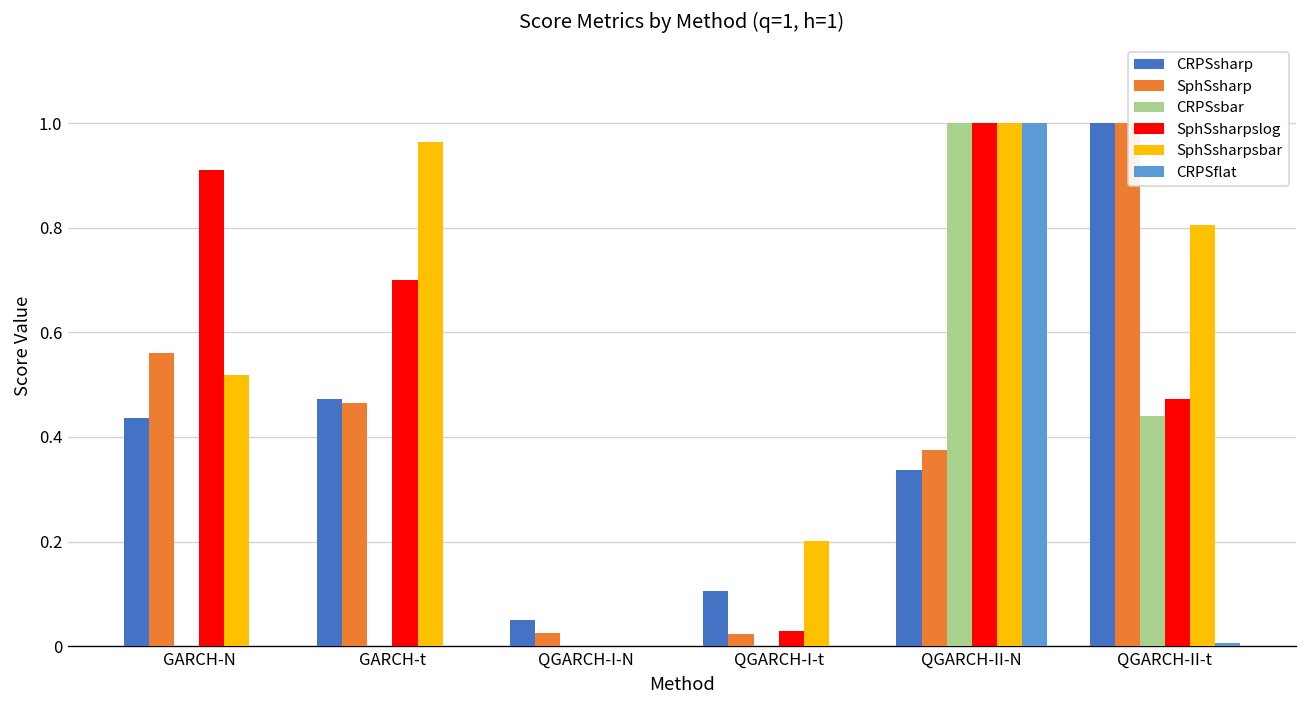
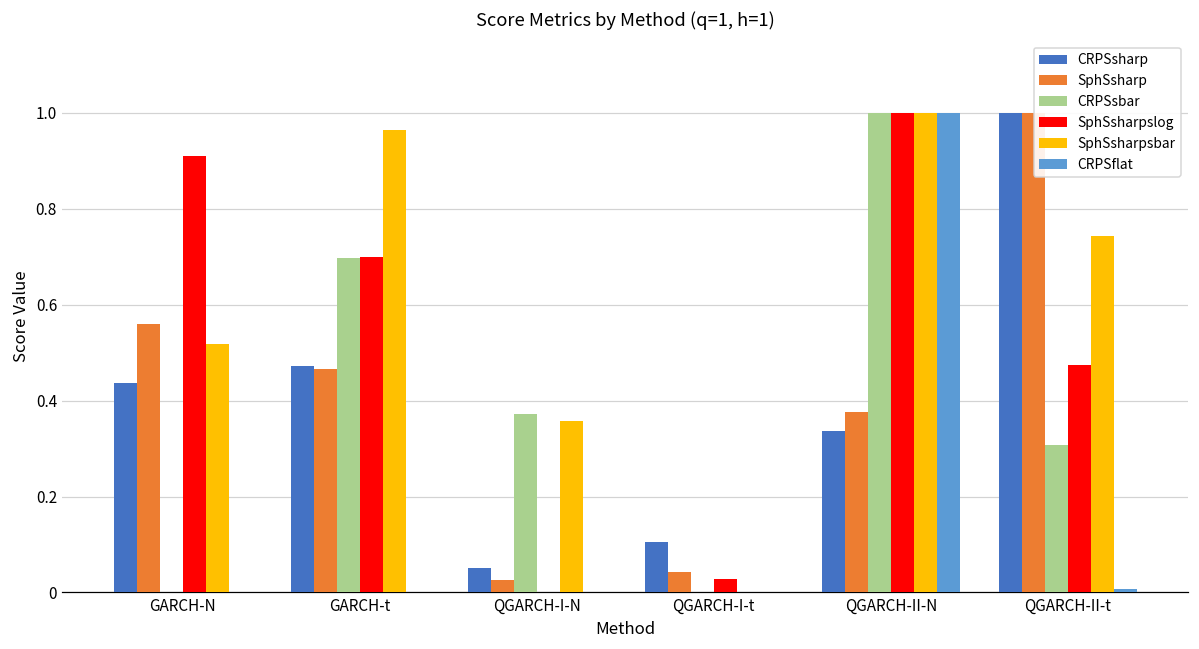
  {
    "SphSsharp": {
      "GARCH-N": 0.56,
      "GARCH-t": 0.46,
      "QGARCH-I-N": 0.03,
-     "QGARCH-I-t": 0.02,
+     "QGARCH-I-t": 0.04,
      "QGARCH-II-N": 0.38,
      "QGARCH-II-t": 1.00
    },
    "CRPSsbar": {
-     "GARCH-t": 0.00,
-     "QGARCH-I-N": 0.00,
+     "GARCH-t": 0.70,
+     "QGARCH-I-N": 0.37,
      "QGARCH-II-N": 1.00,
-     "QGARCH-II-t": 0.44
+     "QGARCH-II-t": 0.31
    },
    "SphSsharpslog": {
      "GARCH-N": 0.91,
      "GARCH-t": 0.70,
      "QGARCH-I-t": 0.03,
      "QGARCH-II-N": 1.00,
      "QGARCH-II-t": 0.47
    },
    "SphSsharpsbar": {
      "GARCH-N": 0.52,
      "GARCH-t": 0.96,
-     "QGARCH-I-N": 0.00,
-     "QGARCH-I-t": 0.20,
+     "QGARCH-I-N": 0.36,
+     "QGARCH-I-t": 0.00,
      "QGARCH-II-N": 1.00,
-     "QGARCH-II-t": 0.81
+     "QGARCH-II-t": 0.74
    }
  }
